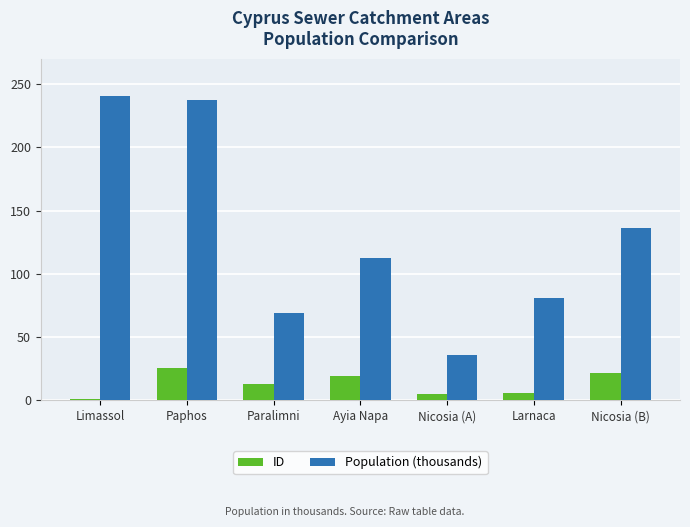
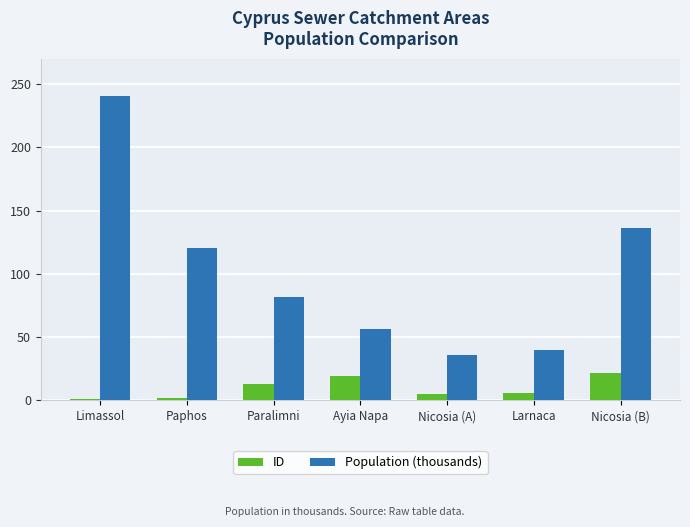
  {
    "ID": {
-     "Paphos": 26,
+     "Paphos": 2,
      "Paralimni": 13,
      "Ayia Napa": 19,
      "Nicosia (A)": 5,
      "Larnaca": 6,
      "Nicosia (B)": 22
    },
    "Population (thousands)": {
      "Limassol": 241,
-     "Paphos": 237,
-     "Paralimni": 69,
-     "Ayia Napa": 112,
+     "Paphos": 120,
+     "Paralimni": 82,
+     "Ayia Napa": 56,
      "Nicosia (A)": 36,
-     "Larnaca": 81,
+     "Larnaca": 40,
      "Nicosia (B)": 137
    }
  }
